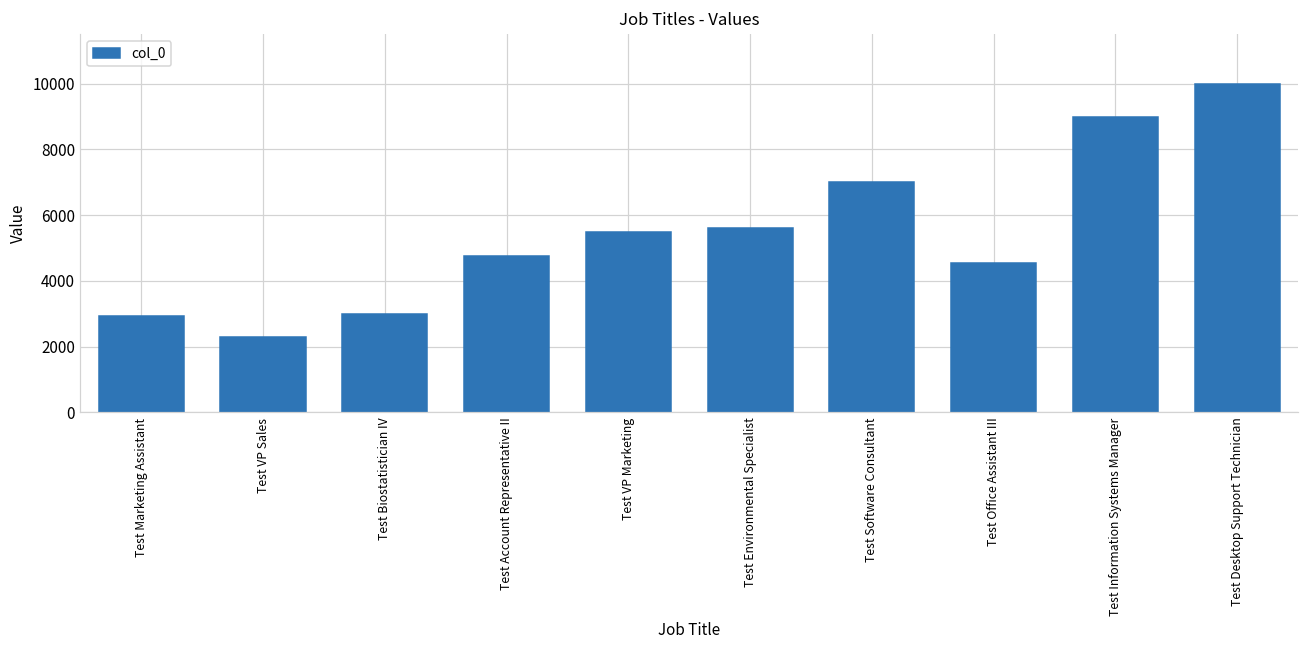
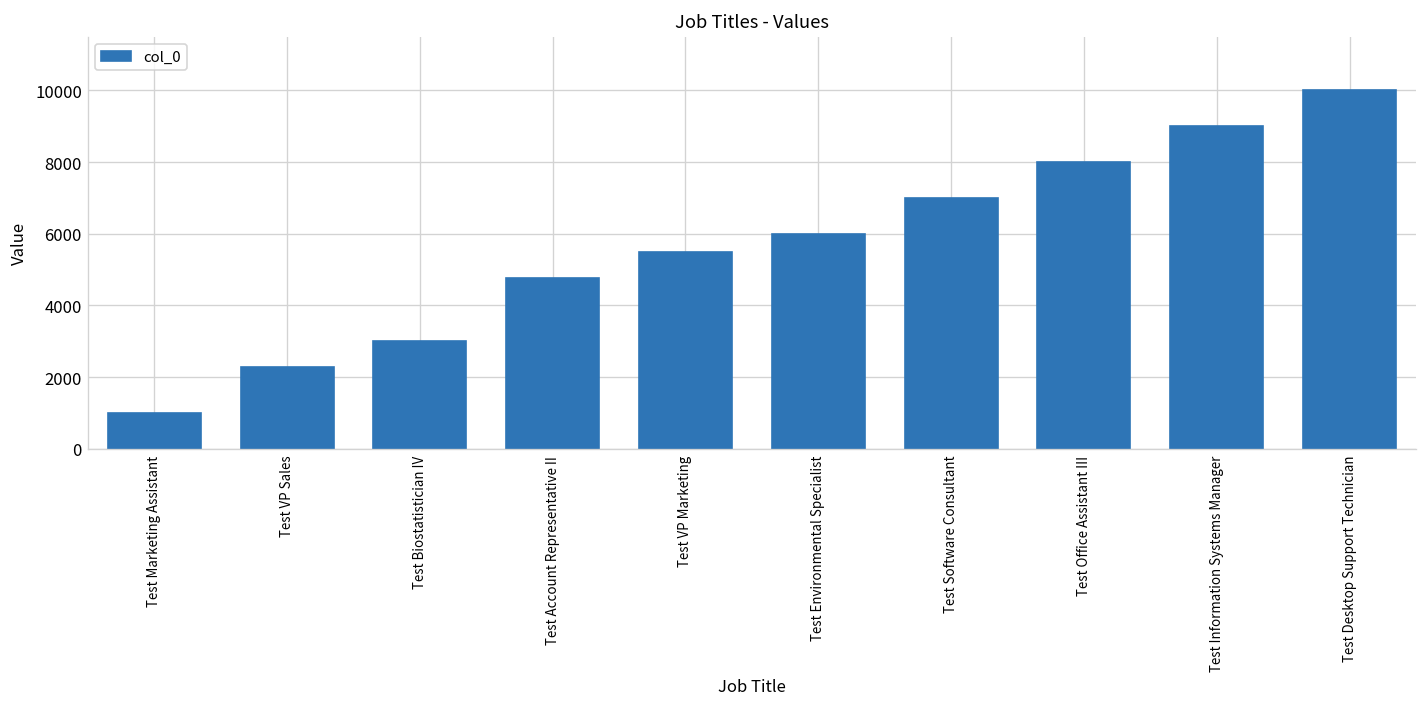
  {
-   "Test Marketing Assistant": 2900,
+   "Test Marketing Assistant": 1000,
    "Test VP Sales": 2300,
    "Test Biostatistician IV": 3000,
    "Test Account Representative II": 4800,
    "Test VP Marketing": 5500,
-   "Test Environmental Specialist": 5600,
+   "Test Environmental Specialist": 6000,
    "Test Software Consultant": 7000,
-   "Test Office Assistant III": 4500,
+   "Test Office Assistant III": 8000,
    "Test Information Systems Manager": 9000,
    "Test Desktop Support Technician": 10000
  }
